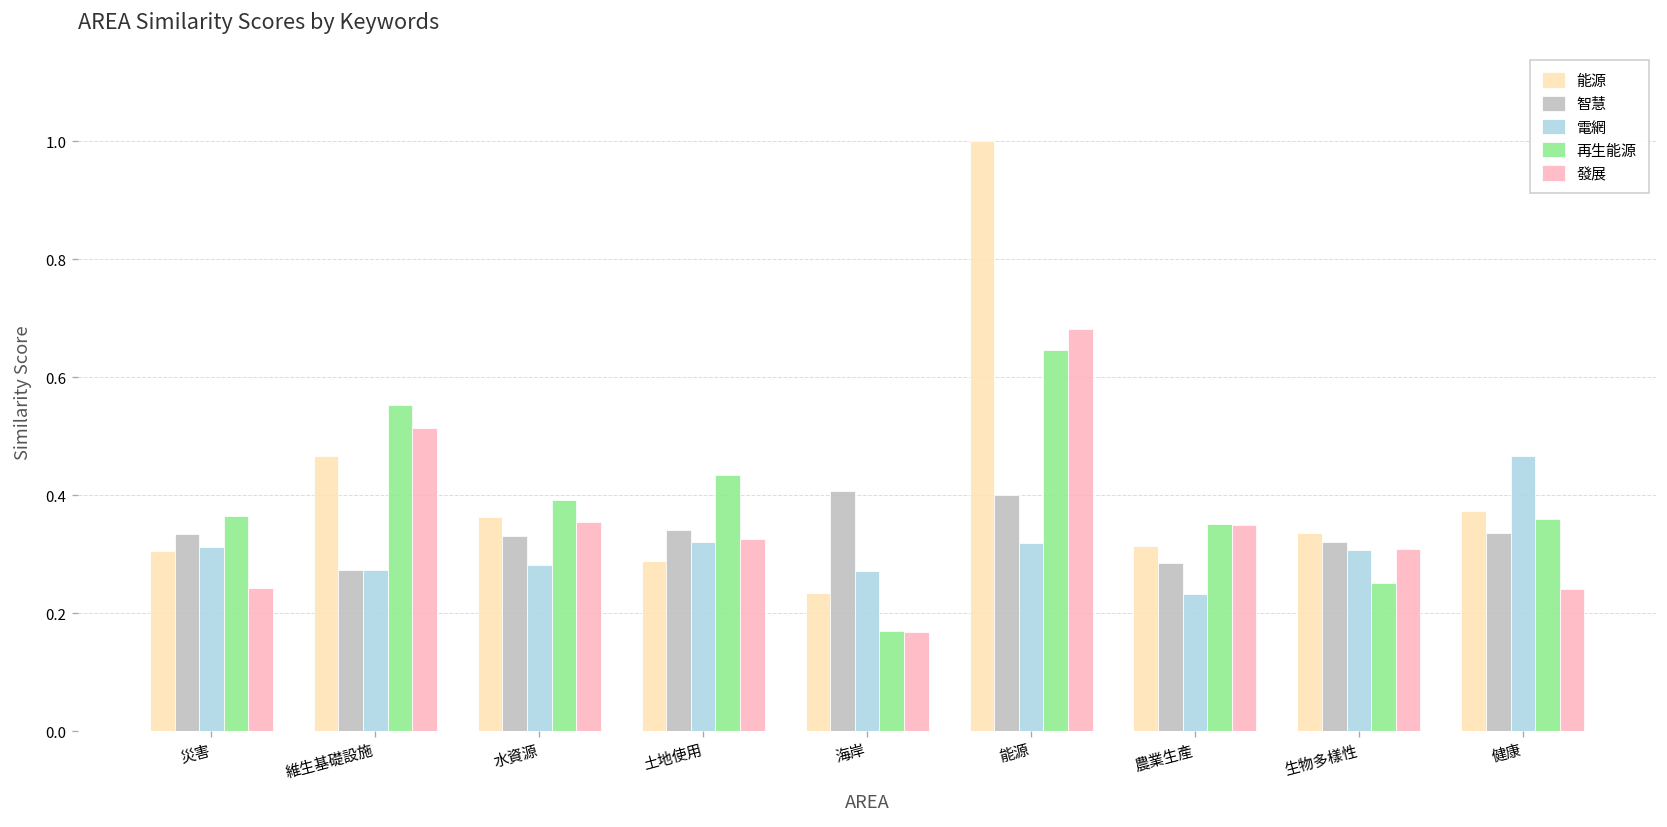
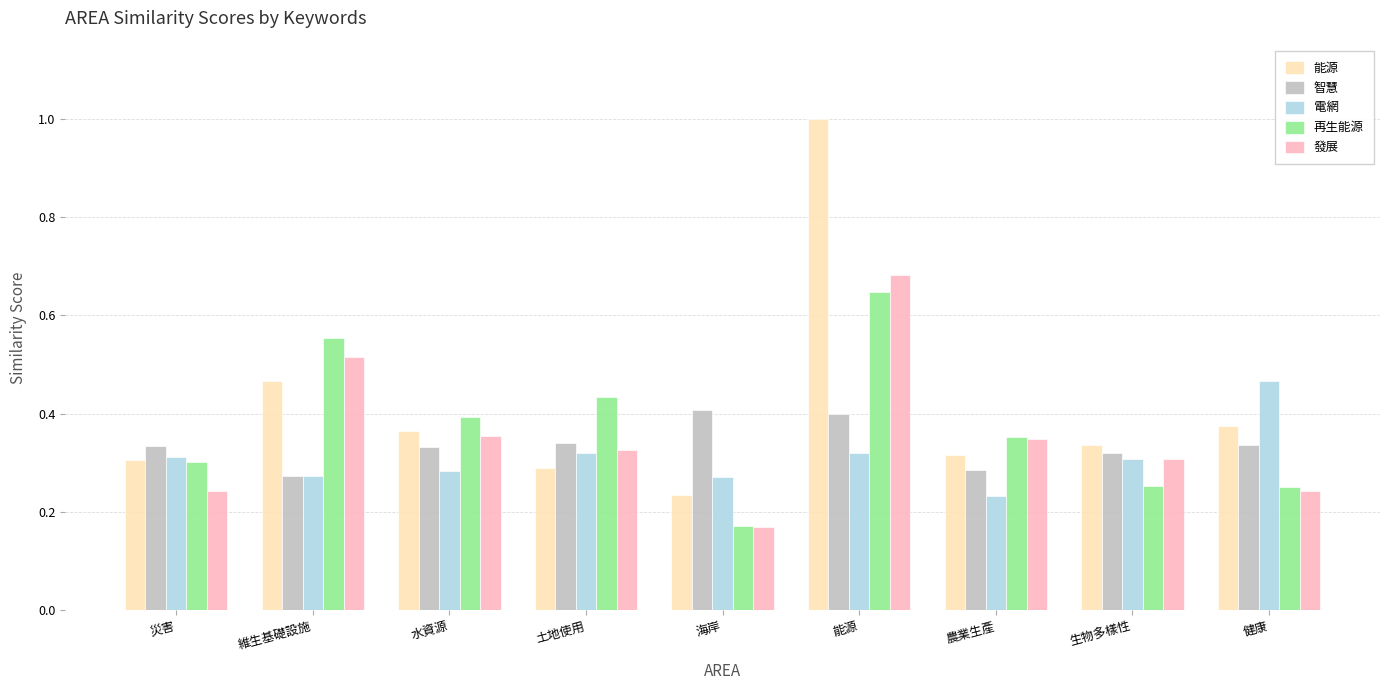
  {
    "再生能源": {
-     "災害": 0.36,
+     "災害": 0.30,
      "維生基礎設施": 0.55,
      "水資源": 0.39,
      "土地使用": 0.43,
      "海岸": 0.17,
      "能源": 0.65,
      "農業生產": 0.35,
      "生物多樣性": 0.25,
-     "健康": 0.36
+     "健康": 0.25
    }
  }
